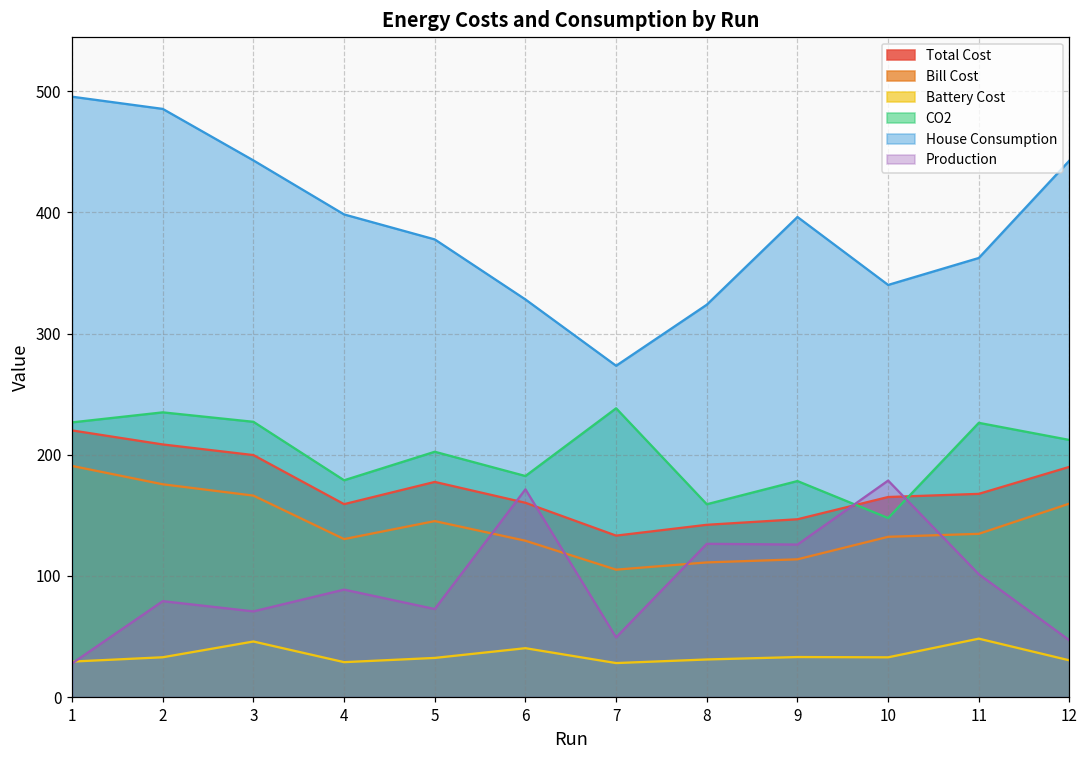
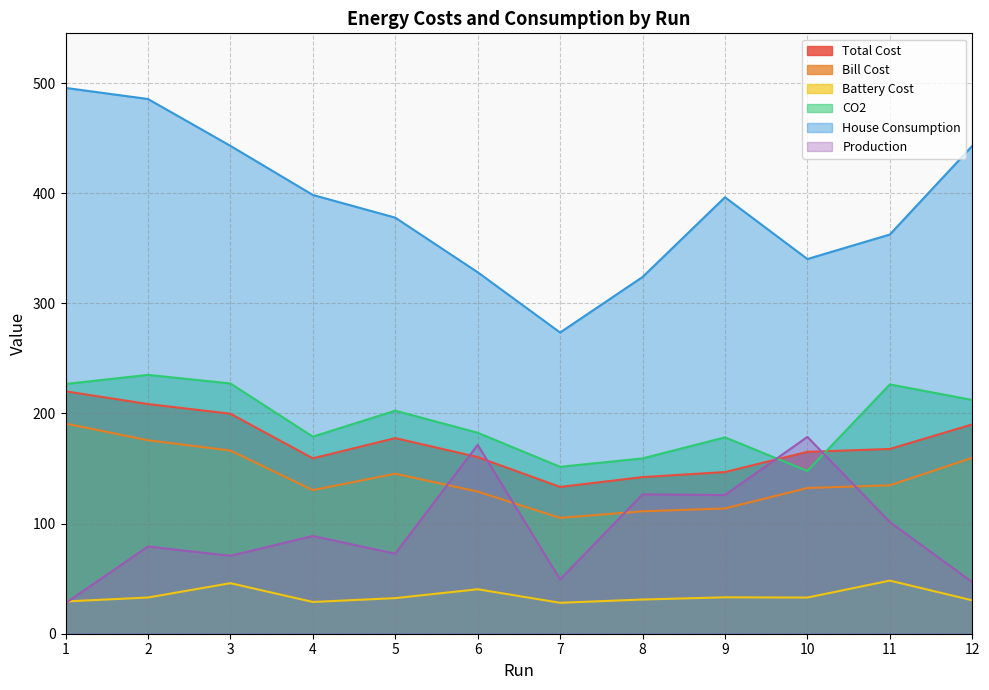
  {
    "Battery Cost": {
      "2": 33,
      "3": 46,
      "4": 29,
      "5": 32,
      "6": 40,
      "7": 28,
      "8": 31,
      "9": 33,
      "10": 33,
      "11": 48,
      "12": 30
    },
    "CO2": {
      "1": 227,
      "2": 235,
      "3": 227,
      "4": 179,
      "5": 202,
      "6": 182,
-     "7": 238,
+     "7": 152,
      "8": 159,
      "9": 178,
      "10": 148,
      "11": 226,
      "12": 212
    },
    "House Consumption": {
      "1": 496,
      "2": 485,
      "3": 443,
      "4": 398,
      "5": 378,
      "6": 328,
      "7": 273,
      "8": 324,
      "9": 396,
      "10": 340,
      "11": 362,
      "12": 443
    },
    "Production": {
      "2": 79,
      "3": 71,
      "4": 89,
      "5": 73,
      "6": 171,
      "7": 49,
      "8": 127,
      "9": 126,
      "10": 179,
      "11": 101,
      "12": 47
    }
  }
